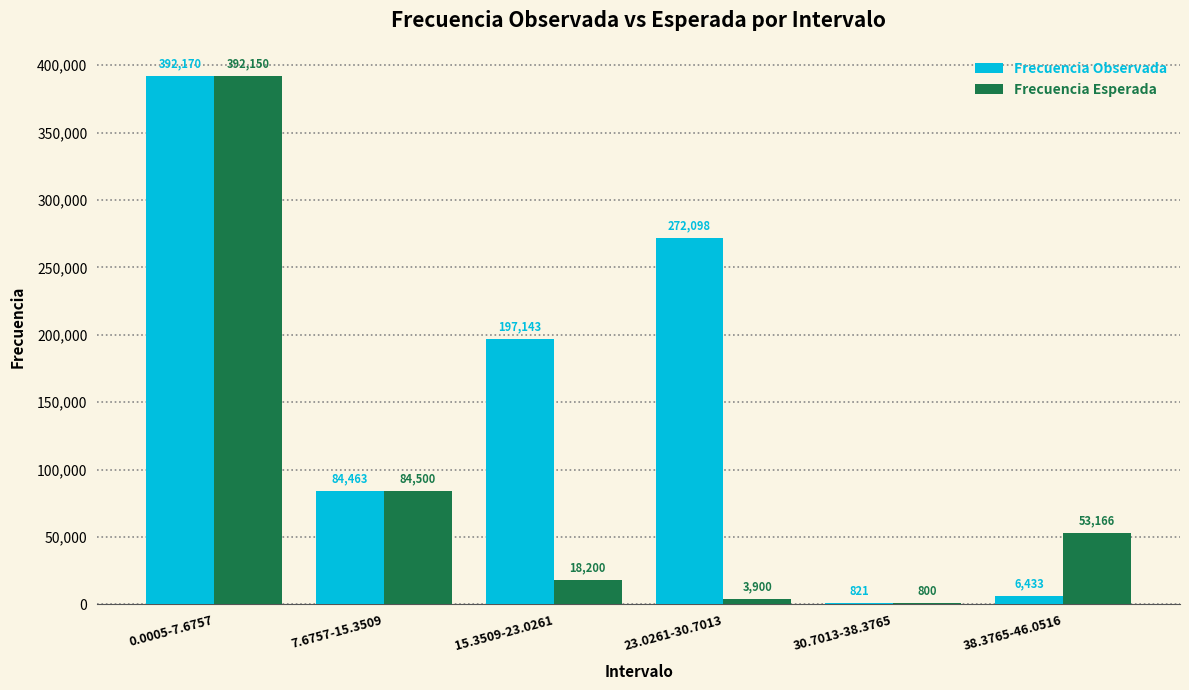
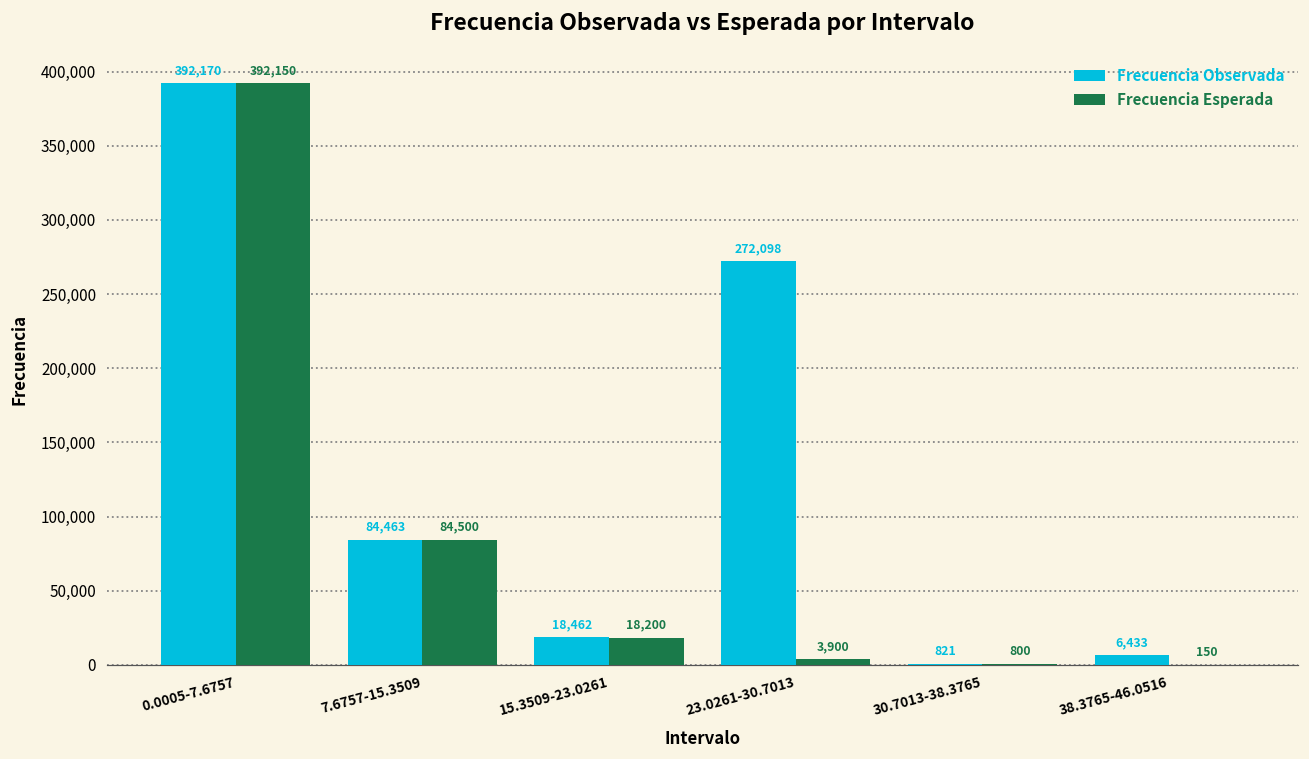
  {
    "Frecuencia Observada": {
      "0.0005-7.6757": "392,170",
      "7.6757-15.3509": "84,463",
-     "15.3509-23.0261": "197,143",
+     "15.3509-23.0261": "18,462",
      "23.0261-30.7013": "272,098",
      "30.7013-38.3765": "821",
      "38.3765-46.0516": "6,433"
    },
    "Frecuencia Esperada": {
      "0.0005-7.6757": "392,150",
      "7.6757-15.3509": "84,500",
      "15.3509-23.0261": "18,200",
      "23.0261-30.7013": "3,900",
      "30.7013-38.3765": "800",
-     "38.3765-46.0516": "53,166"
+     "38.3765-46.0516": "150"
    }
  }
